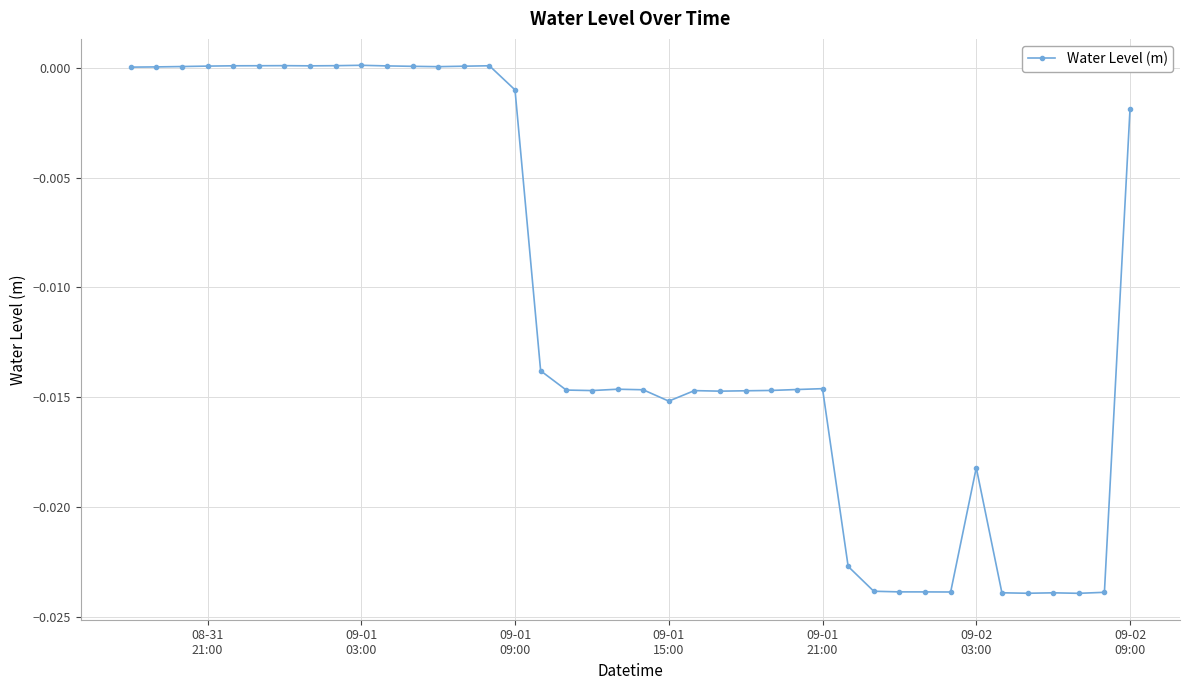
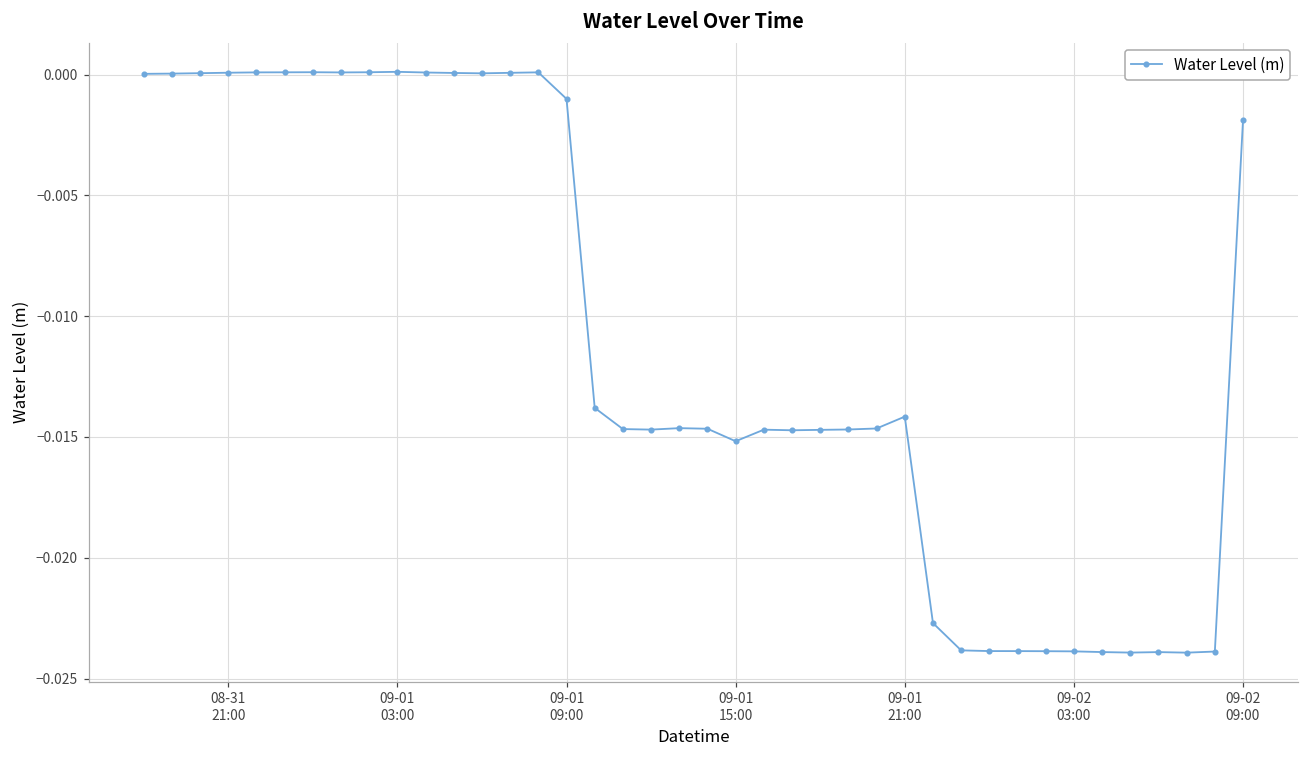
  {
    "08-31 21:00": 0.0001,
    "09-01 03:00": 0.0001,
    "09-01 09:00": -0.0010,
    "09-01 15:00": -0.0152,
-   "09-01 21:00": -0.0146,
-   "09-02 03:00": -0.0182,
+   "09-01 21:00": -0.0142,
+   "09-02 03:00": -0.0239,
    "09-02 09:00": -0.0019
  }
